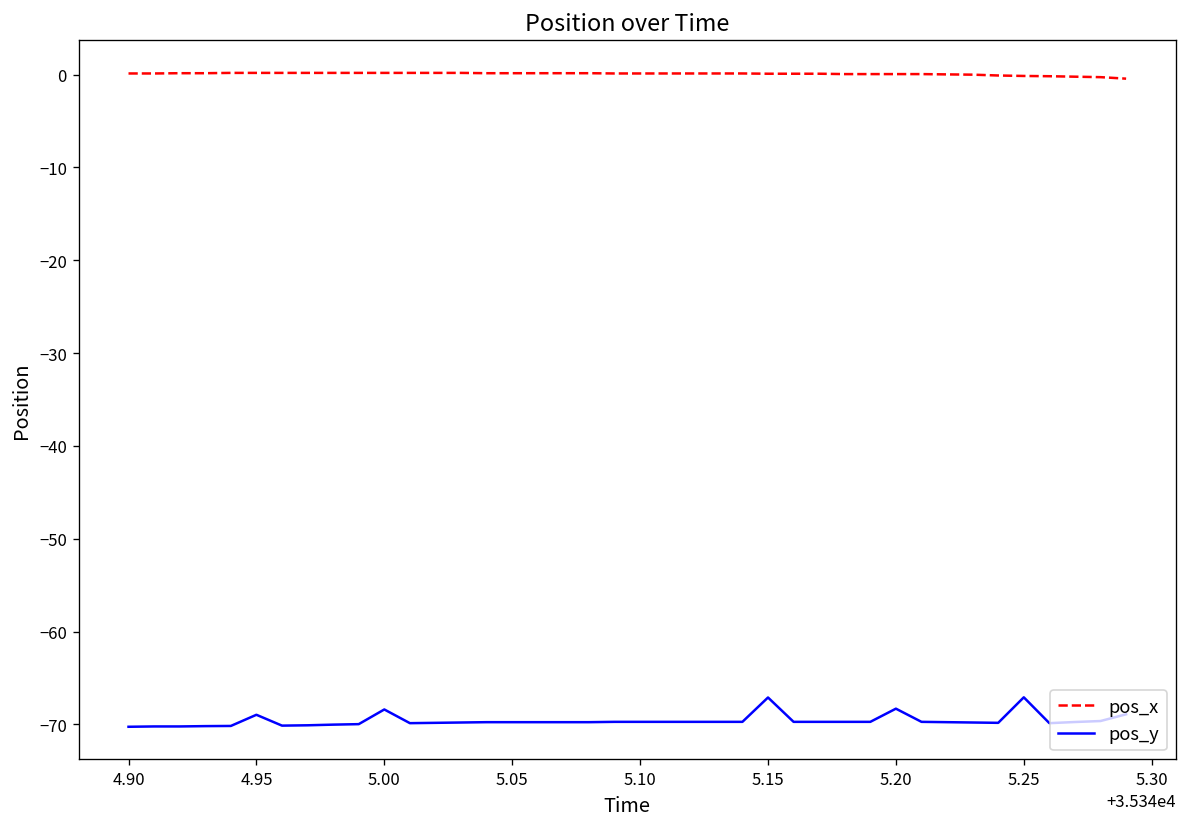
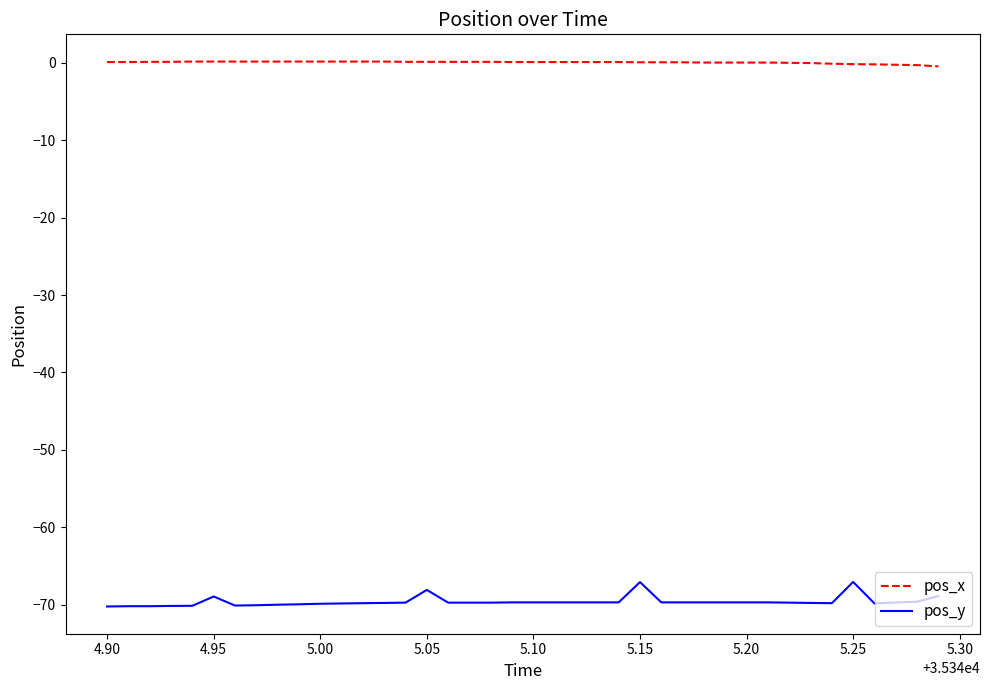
  {
    "pos_x": {
      "4.90": 0,
      "4.95": 0,
      "5.00": 0,
      "5.05": 0,
      "5.10": 0,
      "5.15": 0,
      "5.20": 0,
      "5.25": 0
    },
    "pos_y": {
      "4.90": -70,
      "4.95": -69,
-     "5.00": -68,
-     "5.05": -70,
+     "5.00": -70,
+     "5.05": -68,
      "5.10": -70,
      "5.15": -67,
-     "5.20": -68,
+     "5.20": -70,
      "5.25": -67
    }
  }
